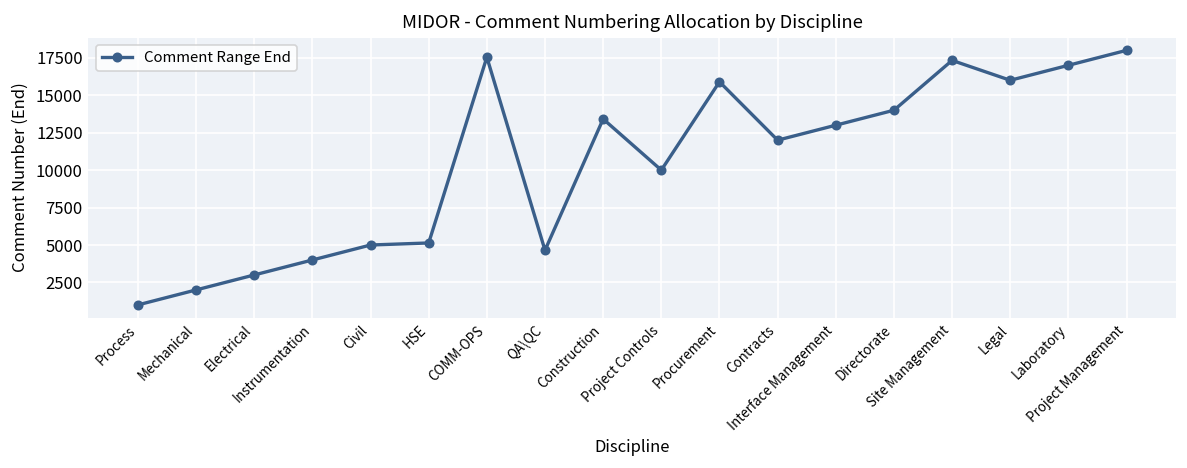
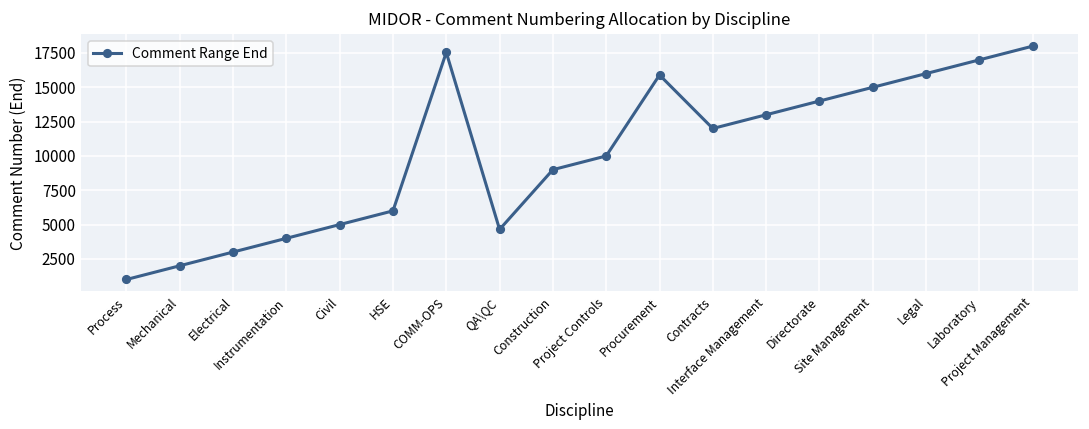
  {
    "Process": 1000,
    "Mechanical": 2000,
    "Electrical": 3000,
    "Instrumentation": 4000,
    "Civil": 5000,
-   "HSE": 5100,
+   "HSE": 6000,
    "COMM-OPS": 17500,
    "QA\\QC": 4600,
-   "Construction": 13400,
+   "Construction": 9000,
    "Project Controls": 10000,
    "Procurement": 15900,
    "Contracts": 12000,
    "Interface Management": 13000,
    "Directorate": 14000,
-   "Site Management": 17300,
+   "Site Management": 15000,
    "Legal": 16000,
    "Laboratory": 17000,
    "Project Management": 18000
  }
